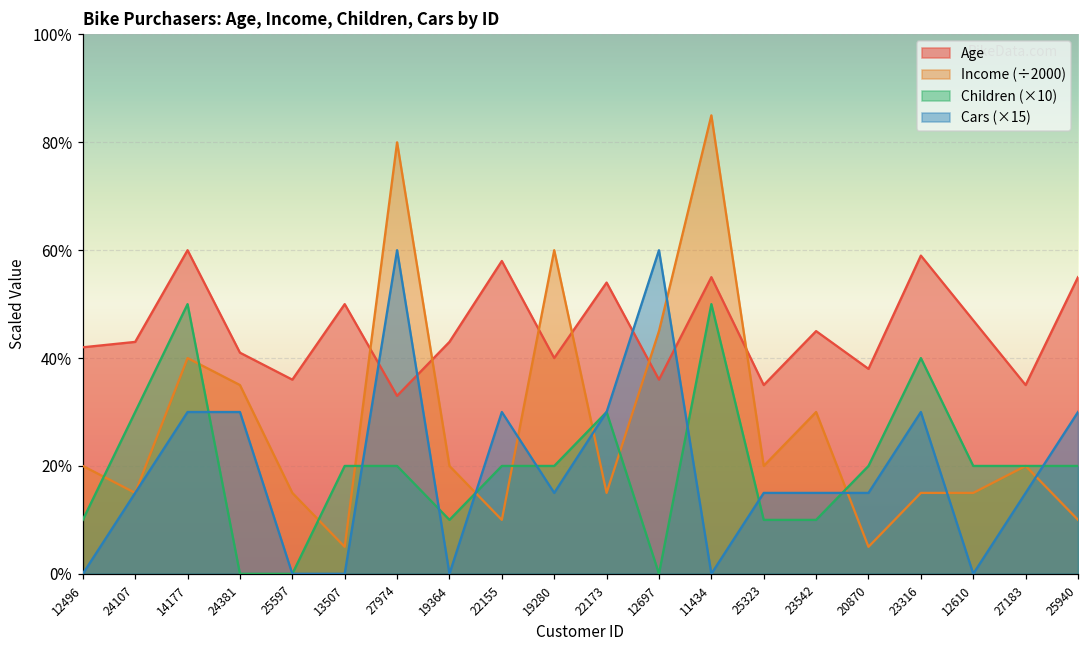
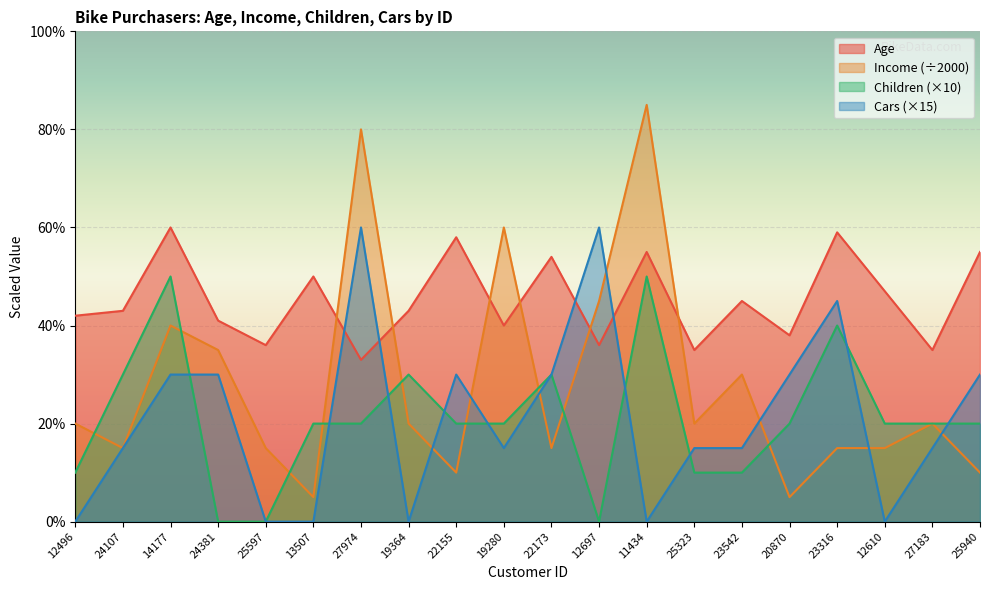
  {
    "Children (×10)": {
      "12496": "10%",
      "24107": "30%",
      "14177": "50%",
      "24381": "0%",
      "13507": "20%",
      "27974": "20%",
-     "19364": "10%",
+     "19364": "30%",
      "22155": "20%",
      "19280": "20%",
      "12697": "0%",
      "11434": "50%",
      "25323": "10%",
      "23542": "10%",
      "20870": "20%",
      "23316": "40%",
      "12610": "20%",
      "25940": "20%"
    },
    "Cars (×15)": {
      "12496": "0%",
      "14177": "30%",
      "24381": "30%",
      "13507": "0%",
      "27974": "60%",
      "19364": "0%",
      "22155": "30%",
      "19280": "15%",
      "12697": "60%",
      "11434": "0%",
      "25323": "15%",
      "23542": "15%",
-     "20870": "15%",
-     "23316": "30%",
+     "20870": "30%",
+     "23316": "45%",
      "12610": "0%",
      "27183": "15%",
      "25940": "30%"
    }
  }
